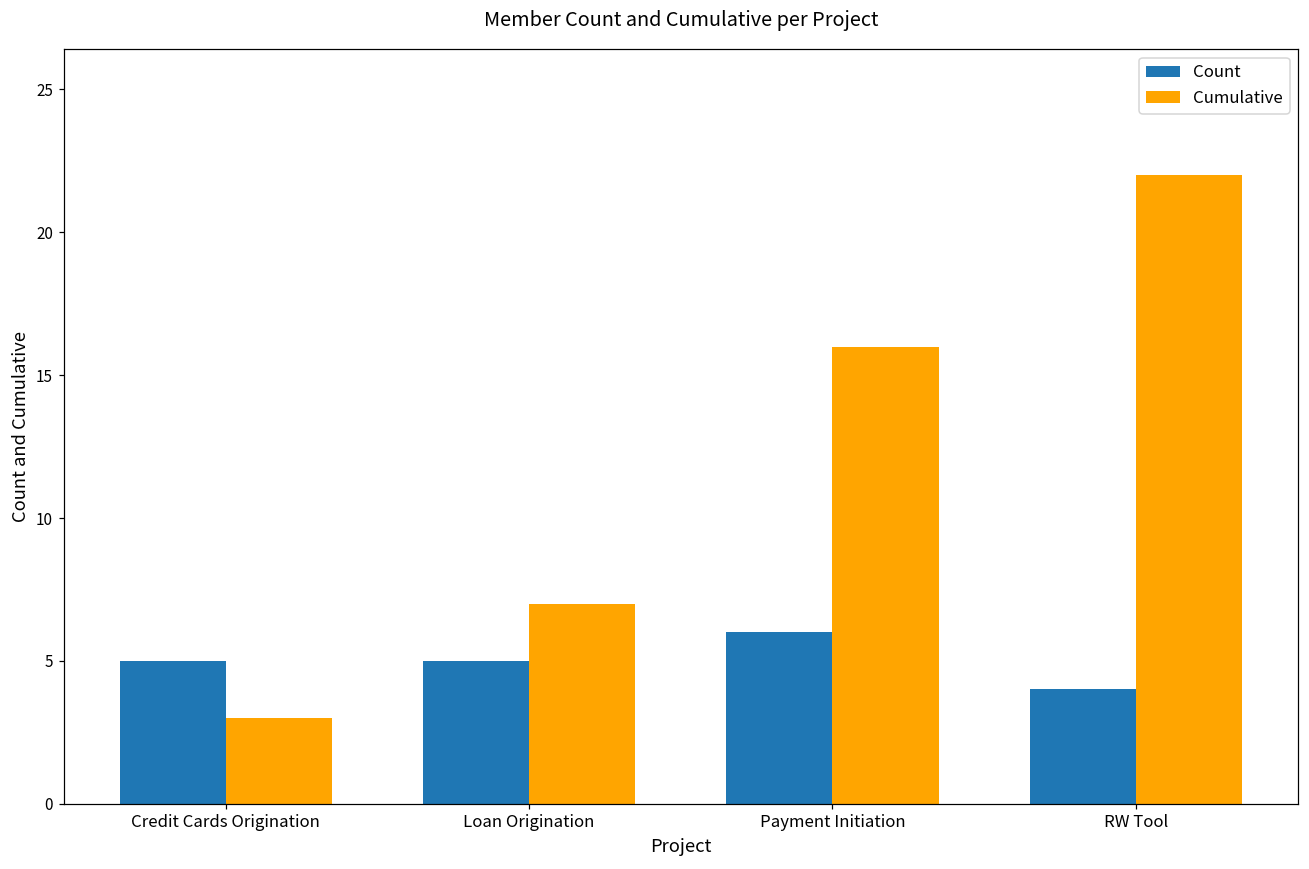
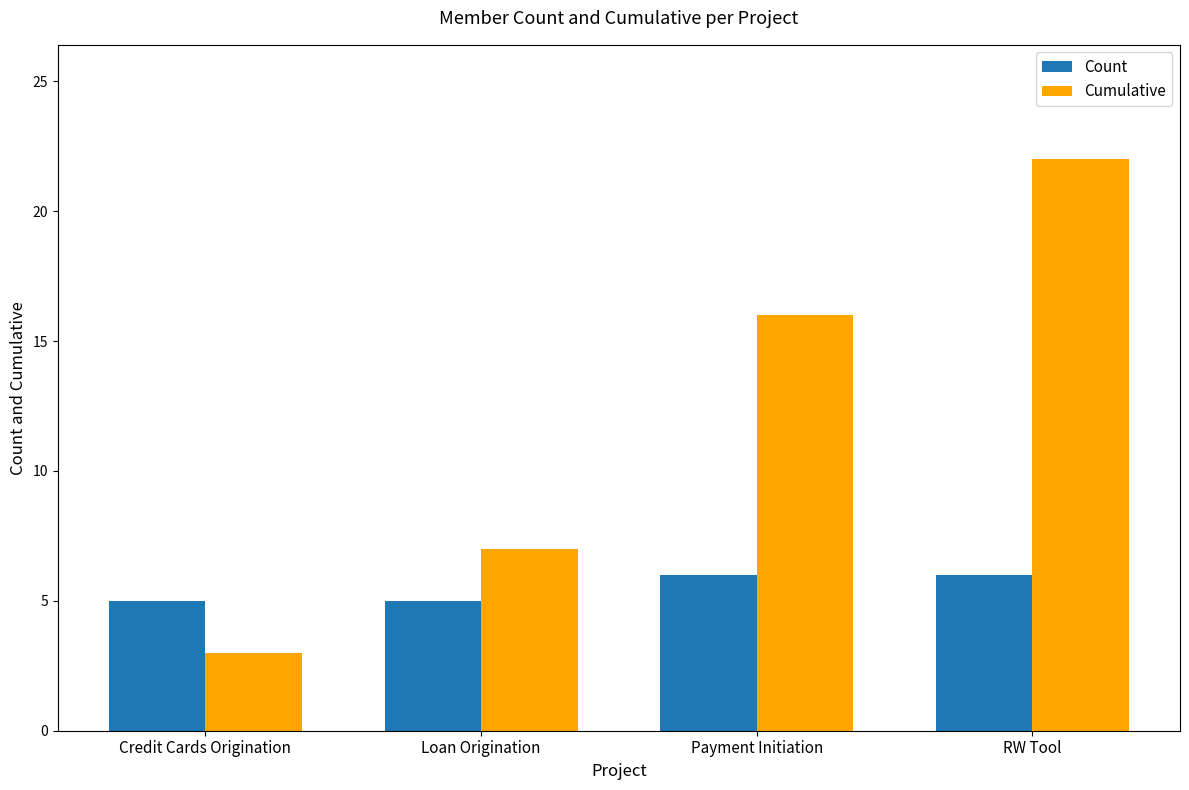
  {
    "Count": {
      "Credit Cards Origination": 5,
      "Loan Origination": 5,
      "Payment Initiation": 6,
-     "RW Tool": 4
+     "RW Tool": 6
    },
    "Cumulative": {
      "Credit Cards Origination": 3,
      "Loan Origination": 7,
      "Payment Initiation": 16,
      "RW Tool": 22
    }
  }
